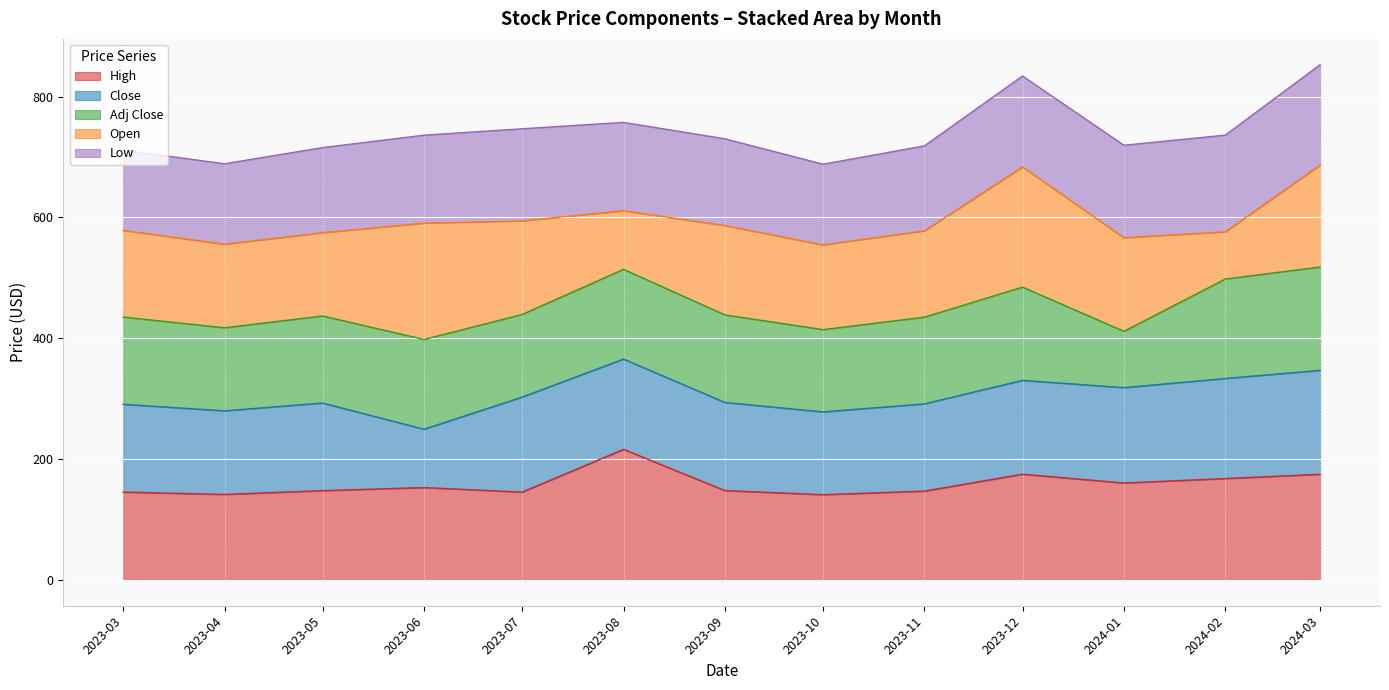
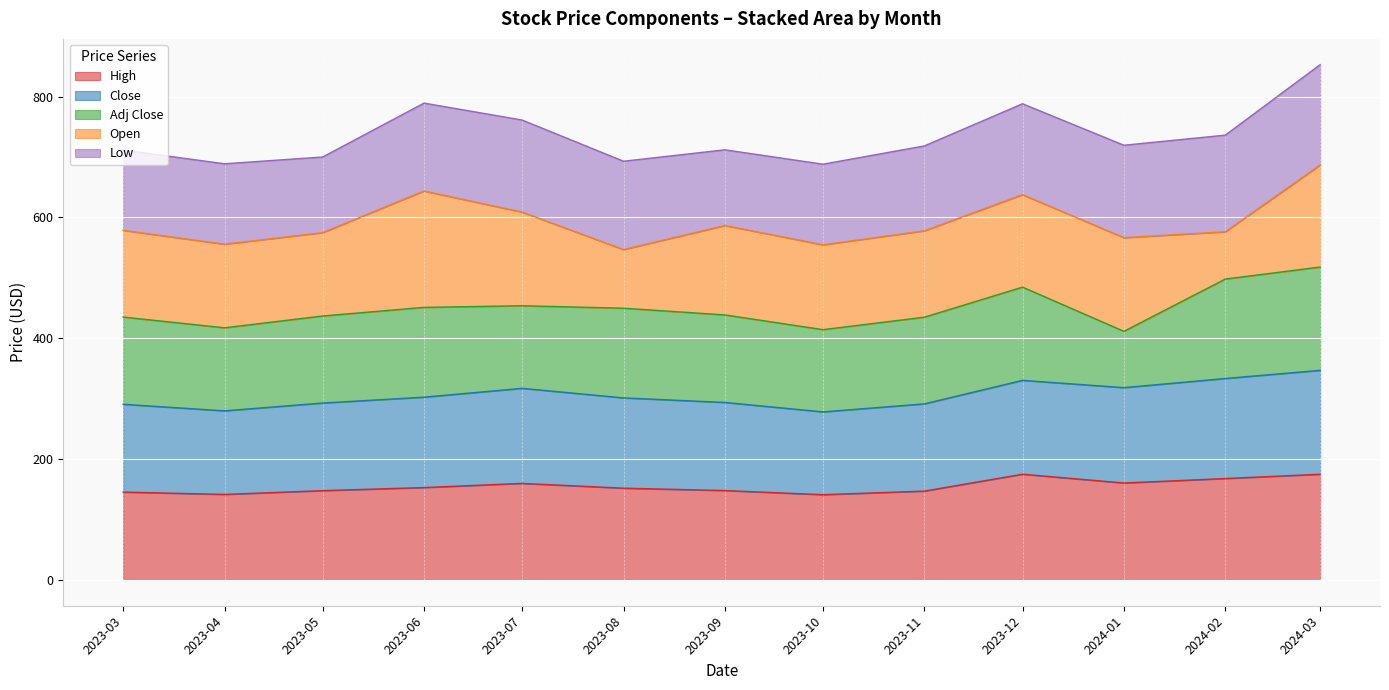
  {
    "High": {
      "2023-03": 150,
      "2023-04": 140,
      "2023-05": 150,
      "2023-06": 150,
-     "2023-07": 150,
-     "2023-08": 220,
+     "2023-07": 160,
+     "2023-08": 150,
      "2023-09": 150,
      "2023-10": 140,
      "2023-11": 150,
      "2023-12": 180,
      "2024-01": 160,
      "2024-02": 170,
      "2024-03": 180
    },
    "Close": {
      "2023-03": 150,
      "2023-04": 140,
      "2023-05": 150,
-     "2023-06": 100,
+     "2023-06": 150,
      "2023-07": 160,
      "2023-08": 150,
      "2023-09": 150,
      "2023-10": 140,
      "2023-11": 140,
      "2023-12": 160,
      "2024-01": 160,
      "2024-02": 170,
      "2024-03": 170
    },
    "Adj Close": {
      "2023-03": 140,
      "2023-04": 140,
      "2023-05": 140,
      "2023-06": 150,
      "2023-07": 140,
      "2023-08": 150,
      "2023-09": 140,
      "2023-10": 140,
      "2023-11": 140,
      "2023-12": 150,
      "2024-01": 90,
      "2024-02": 160,
      "2024-03": 170
    },
    "Open": {
      "2023-03": 140,
      "2023-04": 140,
      "2023-05": 140,
      "2023-06": 190,
      "2023-07": 160,
      "2023-08": 100,
      "2023-09": 150,
      "2023-10": 140,
      "2023-11": 140,
-     "2023-12": 200,
+     "2023-12": 150,
      "2024-01": 160,
      "2024-02": 80,
      "2024-03": 170
    },
    "Low": {
      "2023-04": 130,
-     "2023-05": 140,
+     "2023-05": 130,
      "2023-06": 150,
      "2023-07": 150,
      "2023-08": 150,
-     "2023-09": 140,
+     "2023-09": 130,
      "2023-10": 130,
      "2023-11": 140,
      "2023-12": 150,
      "2024-01": 150,
      "2024-02": 160,
      "2024-03": 170
    }
  }
